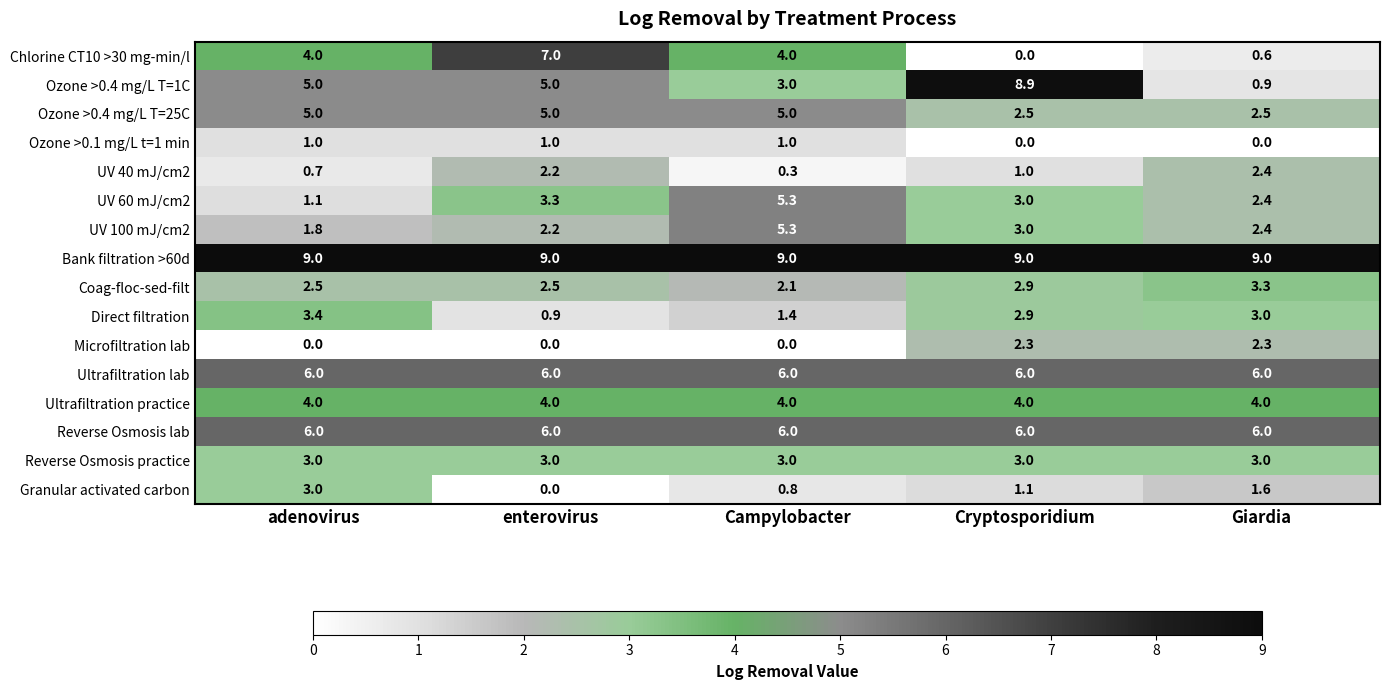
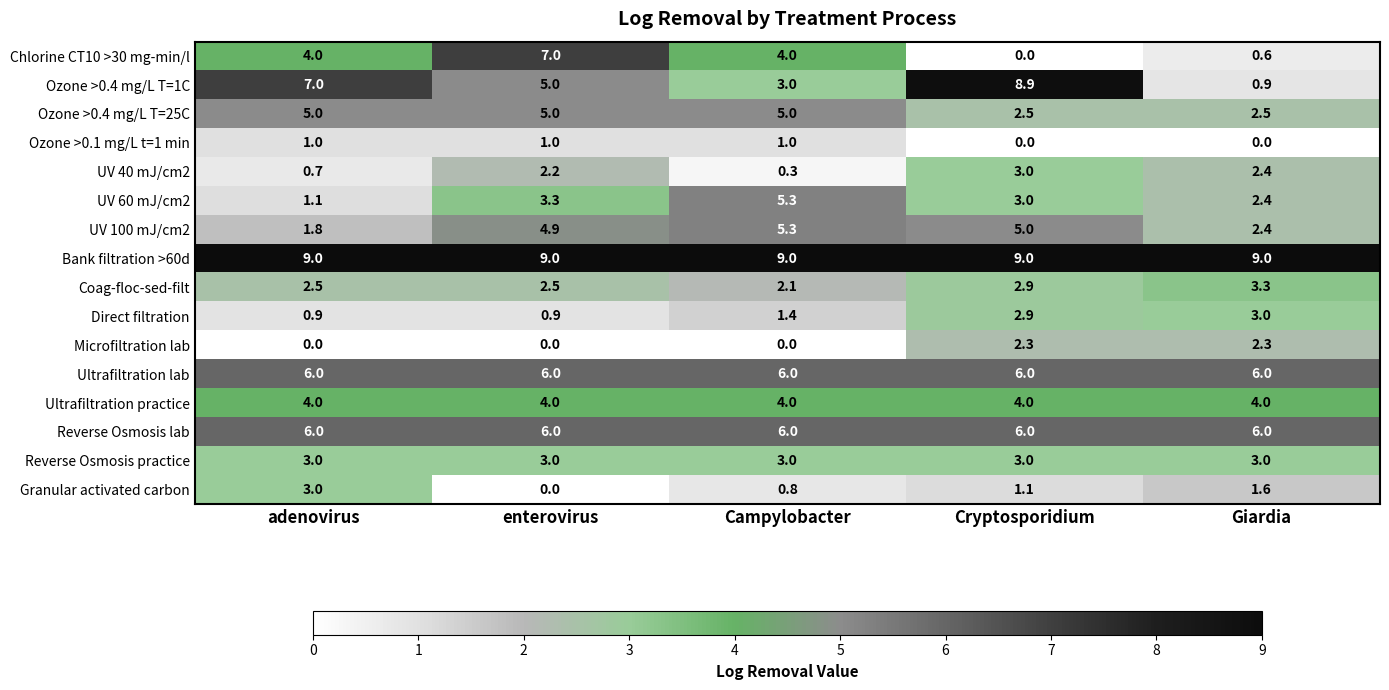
  {
    "Chlorine CT10 >30 mg-min/l": {
      "adenovirus": 4.0,
      "enterovirus": 7.0,
      "Campylobacter": 4.0,
      "Cryptosporidium": 0.0,
      "Giardia": 0.6
    },
    "Ozone >0.4 mg/L T=1C": {
-     "adenovirus": 5.0,
+     "adenovirus": 7.0,
      "enterovirus": 5.0,
      "Campylobacter": 3.0,
      "Cryptosporidium": 8.9,
      "Giardia": 0.9
    },
    "Ozone >0.4 mg/L T=25C": {
      "adenovirus": 5.0,
      "enterovirus": 5.0,
      "Campylobacter": 5.0,
      "Cryptosporidium": 2.5,
      "Giardia": 2.5
    },
    "Ozone >0.1 mg/L t=1 min": {
      "adenovirus": 1.0,
      "enterovirus": 1.0,
      "Campylobacter": 1.0,
      "Cryptosporidium": 0.0,
      "Giardia": 0.0
    },
    "UV 40 mJ/cm2": {
      "adenovirus": 0.7,
      "enterovirus": 2.2,
      "Campylobacter": 0.3,
-     "Cryptosporidium": 1.0,
+     "Cryptosporidium": 3.0,
      "Giardia": 2.4
    },
    "UV 60 mJ/cm2": {
      "adenovirus": 1.1,
      "enterovirus": 3.3,
      "Campylobacter": 5.3,
      "Cryptosporidium": 3.0,
      "Giardia": 2.4
    },
    "UV 100 mJ/cm2": {
      "adenovirus": 1.8,
-     "enterovirus": 2.2,
+     "enterovirus": 4.9,
      "Campylobacter": 5.3,
-     "Cryptosporidium": 3.0,
+     "Cryptosporidium": 5.0,
      "Giardia": 2.4
    },
    "Bank filtration >60d": {
      "adenovirus": 9.0,
      "enterovirus": 9.0,
      "Campylobacter": 9.0,
      "Cryptosporidium": 9.0,
      "Giardia": 9.0
    },
    "Coag-floc-sed-filt": {
      "adenovirus": 2.5,
      "enterovirus": 2.5,
      "Campylobacter": 2.1,
      "Cryptosporidium": 2.9,
      "Giardia": 3.3
    },
    "Direct filtration": {
-     "adenovirus": 3.4,
+     "adenovirus": 0.9,
      "enterovirus": 0.9,
      "Campylobacter": 1.4,
      "Cryptosporidium": 2.9,
      "Giardia": 3.0
    },
    "Microfiltration lab": {
      "adenovirus": 0.0,
      "enterovirus": 0.0,
      "Campylobacter": 0.0,
      "Cryptosporidium": 2.3,
      "Giardia": 2.3
    },
    "Ultrafiltration lab": {
      "adenovirus": 6.0,
      "enterovirus": 6.0,
      "Campylobacter": 6.0,
      "Cryptosporidium": 6.0,
      "Giardia": 6.0
    },
    "Ultrafiltration practice": {
      "adenovirus": 4.0,
      "enterovirus": 4.0,
      "Campylobacter": 4.0,
      "Cryptosporidium": 4.0,
      "Giardia": 4.0
    },
    "Reverse Osmosis lab": {
      "adenovirus": 6.0,
      "enterovirus": 6.0,
      "Campylobacter": 6.0,
      "Cryptosporidium": 6.0,
      "Giardia": 6.0
    },
    "Reverse Osmosis practice": {
      "adenovirus": 3.0,
      "enterovirus": 3.0,
      "Campylobacter": 3.0,
      "Cryptosporidium": 3.0,
      "Giardia": 3.0
    },
    "Granular activated carbon": {
      "adenovirus": 3.0,
      "enterovirus": 0.0,
      "Campylobacter": 0.8,
      "Cryptosporidium": 1.1,
      "Giardia": 1.6
    }
  }
